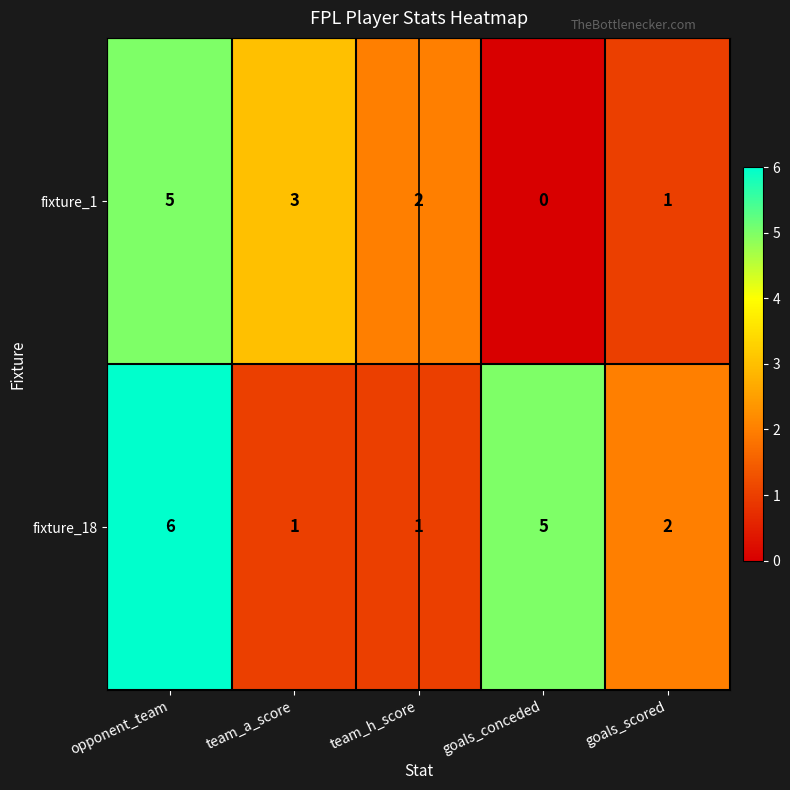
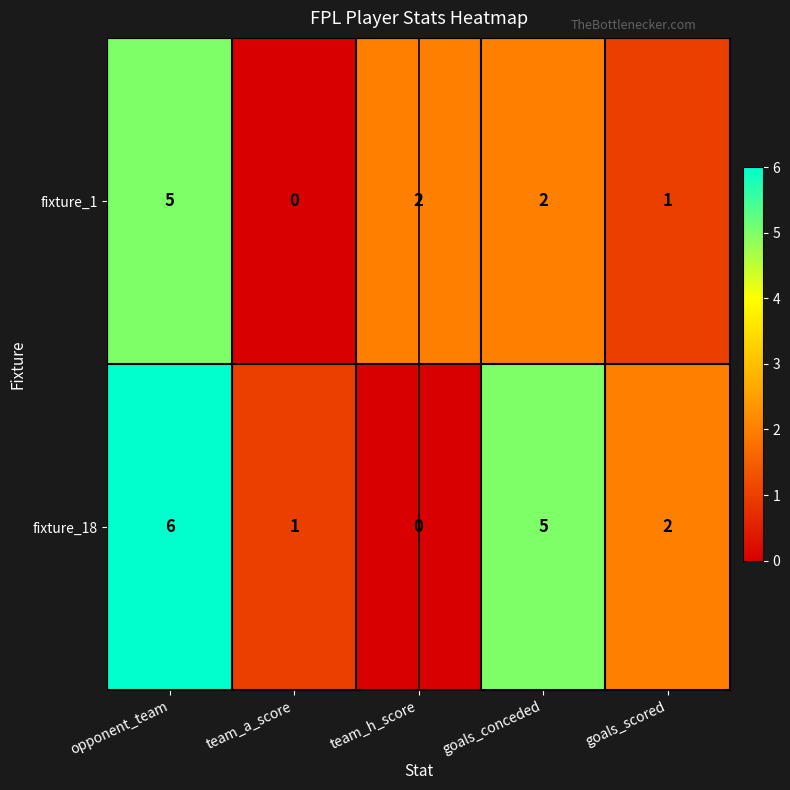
  {
    "fixture_1": {
      "opponent_team": 5,
-     "team_a_score": 3,
+     "team_a_score": 0,
      "team_h_score": 2,
-     "goals_conceded": 0,
+     "goals_conceded": 2,
      "goals_scored": 1
    },
    "fixture_18": {
      "opponent_team": 6,
      "team_a_score": 1,
-     "team_h_score": 1,
+     "team_h_score": 0,
      "goals_conceded": 5,
      "goals_scored": 2
    }
  }
